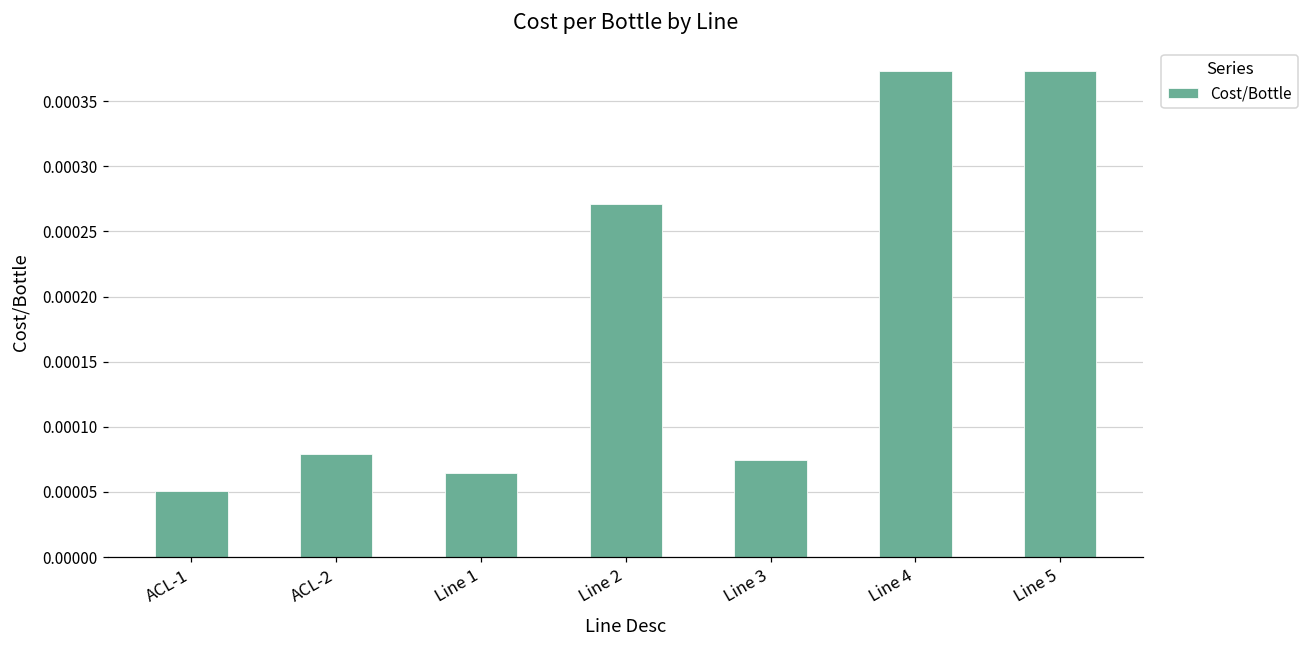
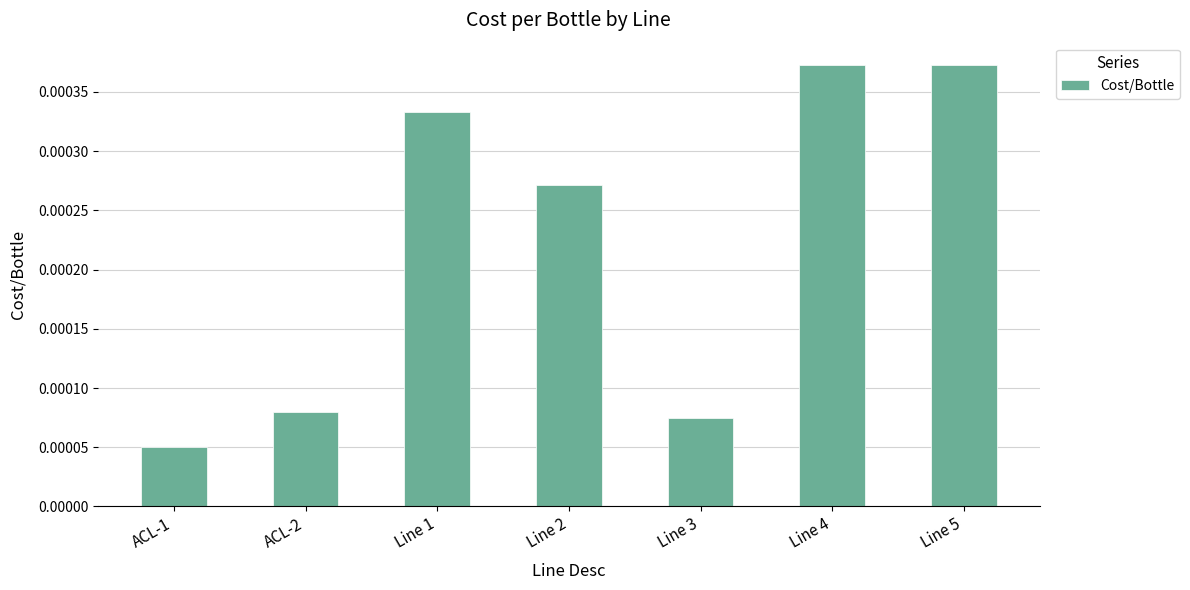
  {
    "ACL-1": 0.000050,
    "ACL-2": 0.000079,
-   "Line 1": 0.000065,
+   "Line 1": 0.000333,
    "Line 2": 0.000271,
    "Line 3": 0.000075,
    "Line 4": 0.000373,
    "Line 5": 0.000373
  }
